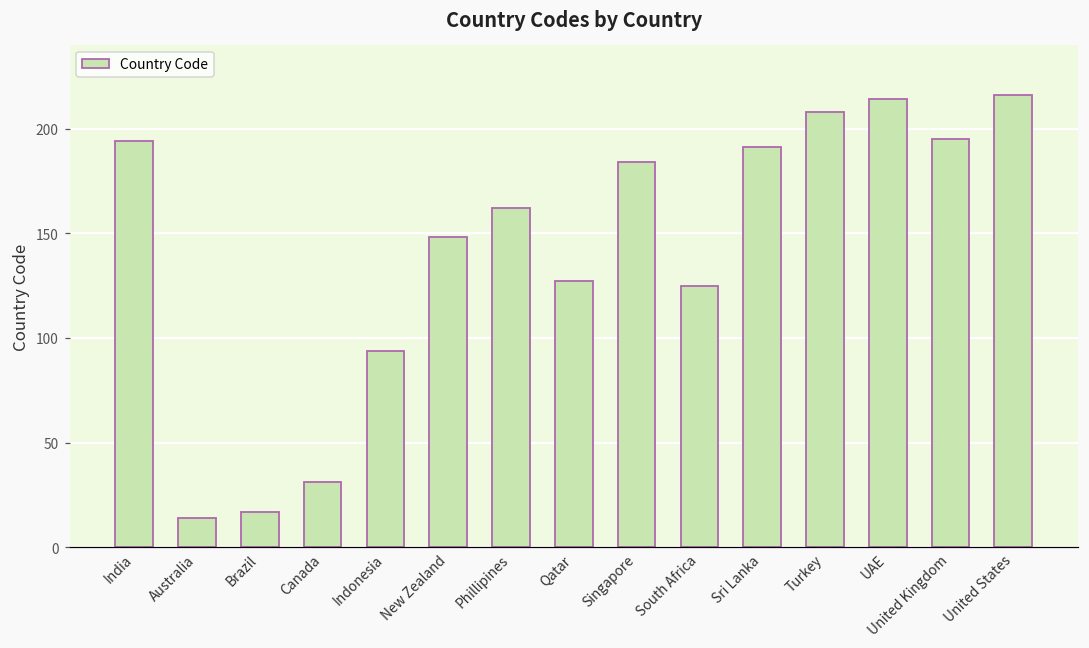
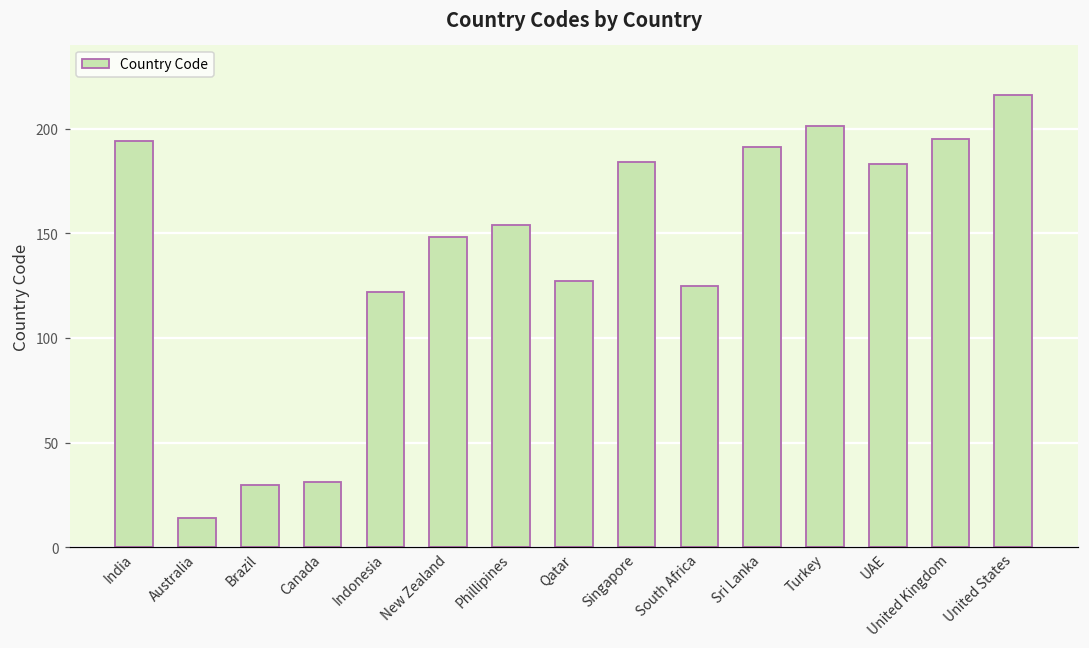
  {
    "India": 194,
    "Australia": 14,
-   "Brazil": 17,
+   "Brazil": 30,
    "Canada": 31,
-   "Indonesia": 94,
+   "Indonesia": 122,
    "New Zealand": 148,
-   "Phillipines": 162,
+   "Phillipines": 154,
    "Qatar": 127,
    "Singapore": 184,
    "South Africa": 125,
    "Sri Lanka": 191,
-   "Turkey": 208,
-   "UAE": 214,
+   "Turkey": 201,
+   "UAE": 183,
    "United Kingdom": 195,
    "United States": 216
  }
